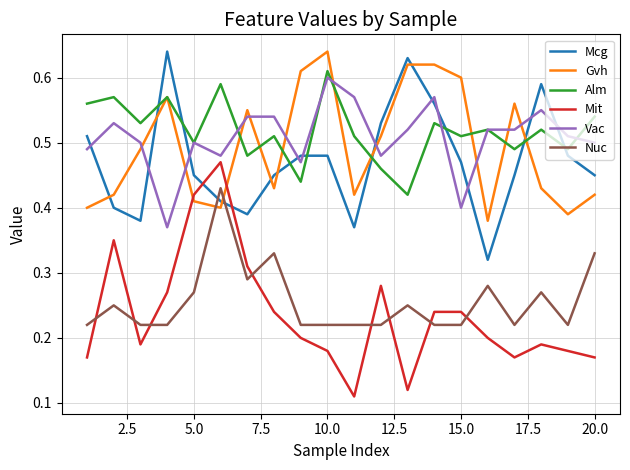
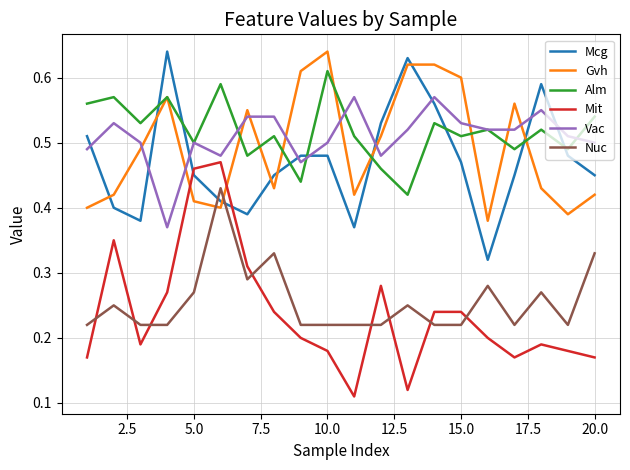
  {
    "Mcg": {
      "5.0": 0.45,
      "10.0": 0.48,
      "15.0": 0.47,
      "20.0": 0.45
    },
    "Gvh": {
      "5.0": 0.41,
      "10.0": 0.64,
      "15.0": 0.60,
      "20.0": 0.42
    },
    "Alm": {
      "10.0": 0.61,
      "15.0": 0.51
    },
    "Mit": {
-     "5.0": 0.42,
+     "5.0": 0.46,
      "10.0": 0.18,
      "15.0": 0.24,
      "20.0": 0.17
    },
    "Vac": {
-     "10.0": 0.6,
-     "15.0": 0.40
+     "10.0": 0.5,
+     "15.0": 0.53
    },
    "Nuc": {
      "5.0": 0.27,
      "10.0": 0.22,
      "15.0": 0.22,
      "20.0": 0.33
    }
  }
